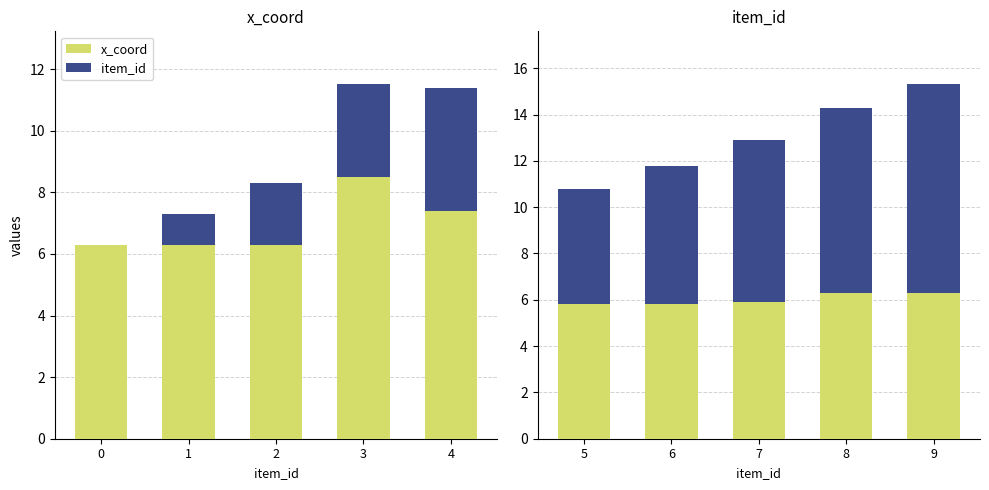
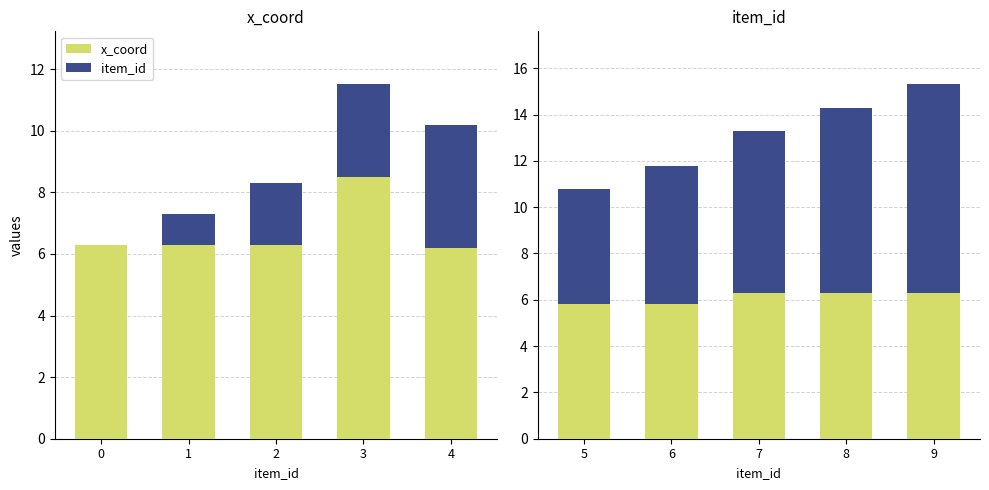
  {
    "x_coord": {
      "x_coord": {
        "0": 6.3,
        "1": 6.3,
        "2": 6.3,
        "3": 8.5,
-       "4": 7.4
+       "4": 6.2
      },
      "item_id": {
        "0": 0.0,
        "1": 1.0,
        "2": 2.0,
        "3": 3.0,
        "4": 4.0
      }
    },
    "item_id": {
      "x_coord": {
        "5": 5.8,
        "6": 5.8,
-       "7": 5.9,
+       "7": 6.3,
        "8": 6.3,
        "9": 6.3
      },
      "item_id": {
        "5": 5.0,
        "6": 6.0,
        "7": 7.0,
        "8": 8.0,
        "9": 9.0
      }
    }
  }
